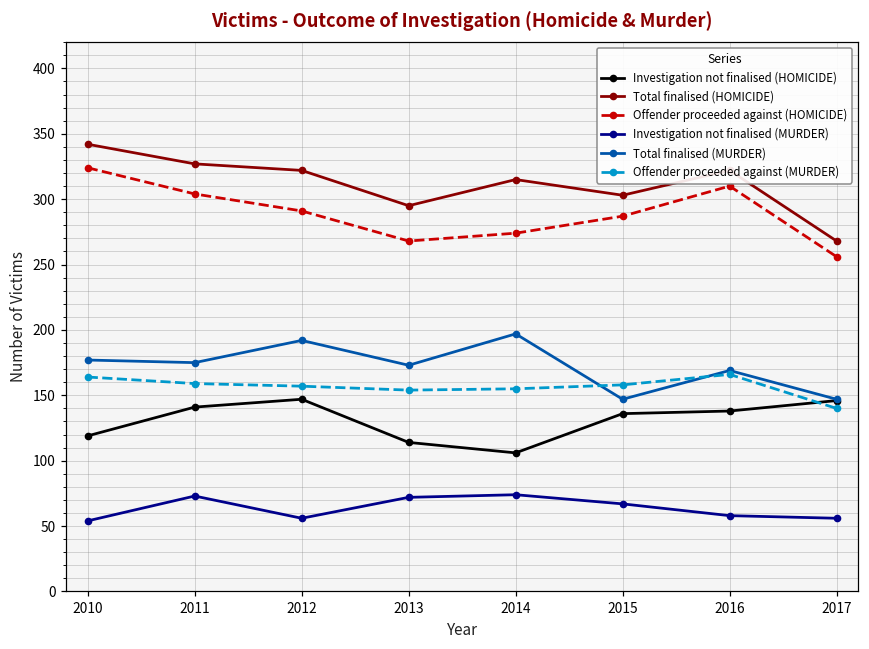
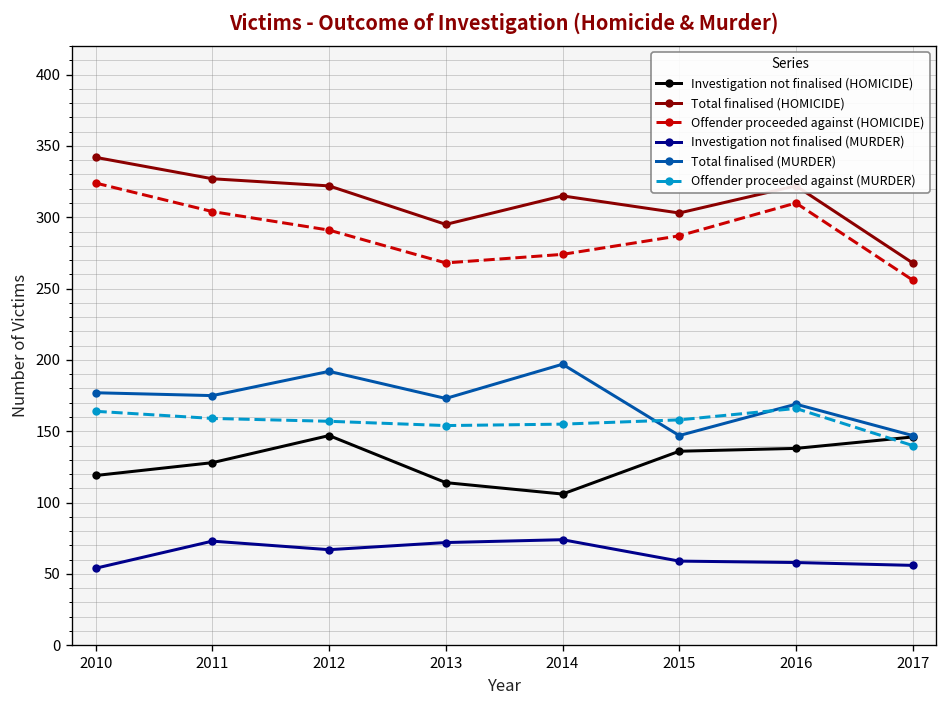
  {
    "Investigation not finalised (HOMICIDE)": {
      "2010": 119,
-     "2011": 141,
+     "2011": 128,
      "2012": 147,
      "2013": 114,
      "2014": 106,
      "2015": 136,
      "2016": 138
    },
    "Total finalised (HOMICIDE)": {
      "2010": 342,
      "2011": 327,
      "2012": 322,
      "2013": 295,
      "2014": 315,
      "2015": 303,
      "2017": 268
    },
    "Offender proceeded against (HOMICIDE)": {
      "2010": 324,
      "2011": 304,
      "2012": 291,
      "2013": 268,
      "2014": 274,
      "2015": 287,
      "2016": 310,
      "2017": 256
    },
    "Investigation not finalised (MURDER)": {
      "2010": 54,
      "2011": 73,
-     "2012": 56,
+     "2012": 67,
      "2013": 72,
      "2014": 74,
-     "2015": 67,
+     "2015": 59,
      "2016": 58,
      "2017": 56
    },
    "Total finalised (MURDER)": {
      "2010": 177,
      "2011": 175,
      "2012": 192,
      "2013": 173,
      "2014": 197,
      "2015": 147,
      "2016": 169
    },
    "Offender proceeded against (MURDER)": {
      "2010": 164,
      "2011": 159,
      "2012": 157,
      "2013": 154,
      "2014": 155,
      "2015": 158,
      "2016": 166,
      "2017": 140
    }
  }
